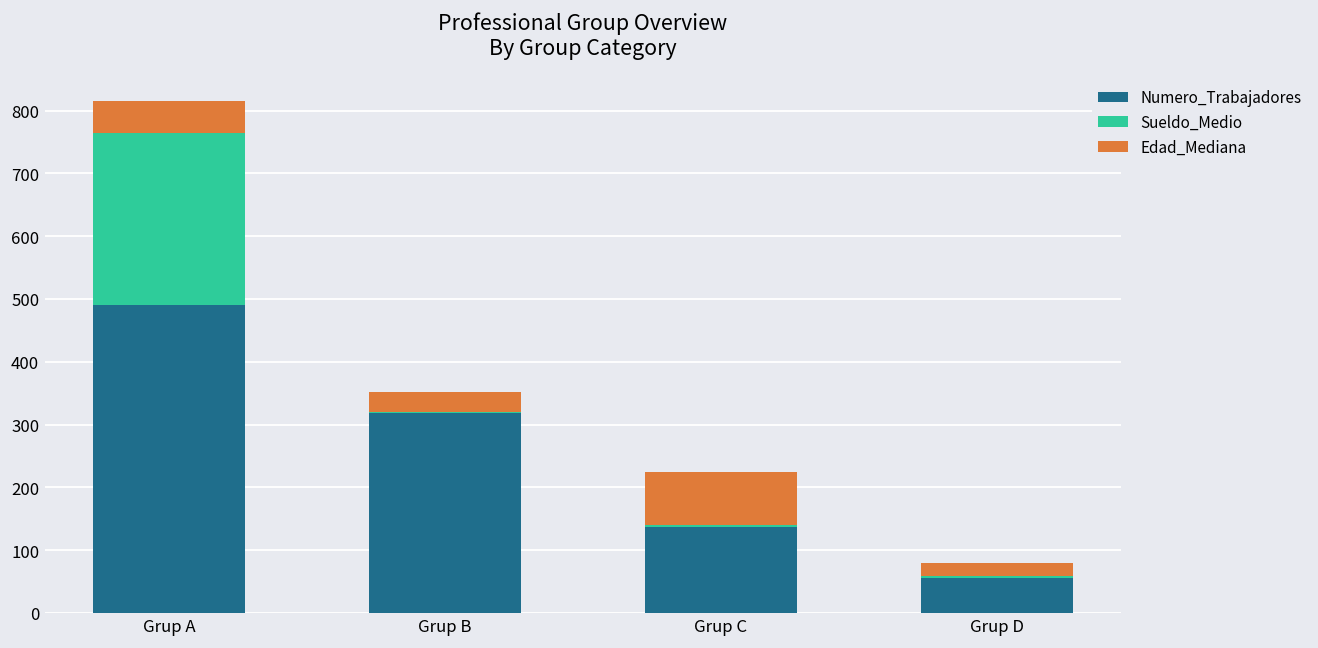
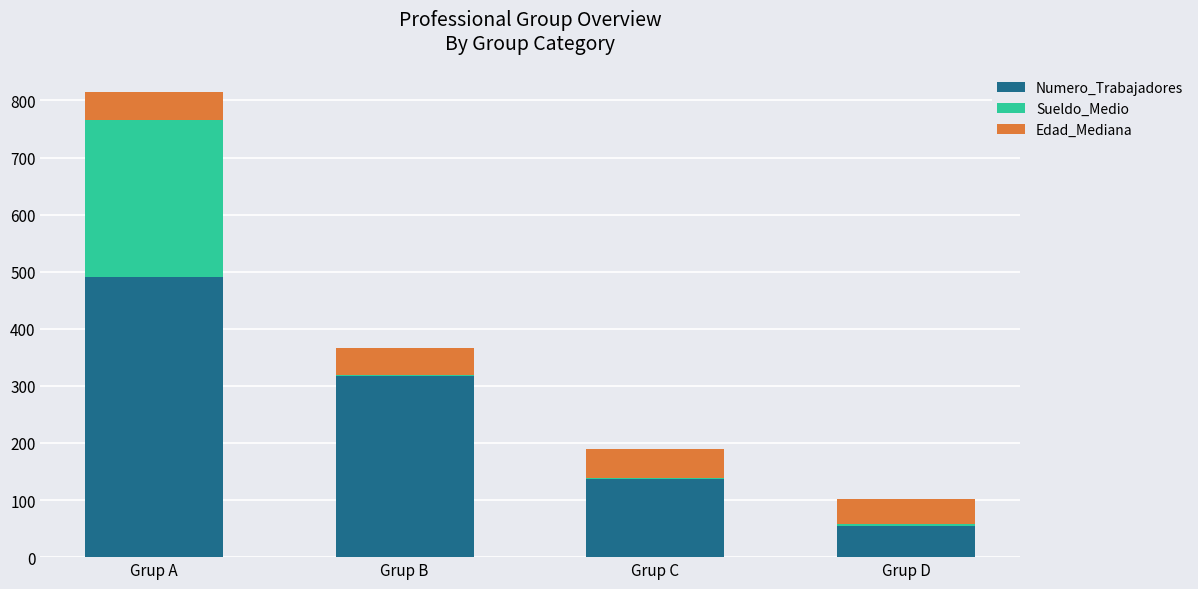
  {
    "Numero_Trabajadores": {
      "Grup A": 490,
      "Grup B": 320,
      "Grup C": 140,
      "Grup D": 60
    },
    "Sueldo_Medio": {
      "Grup A": 270
    },
    "Edad_Mediana": {
      "Grup A": 50,
-     "Grup B": 30,
-     "Grup C": 90,
-     "Grup D": 20
+     "Grup B": 50,
+     "Grup C": 50,
+     "Grup D": 40
    }
  }
